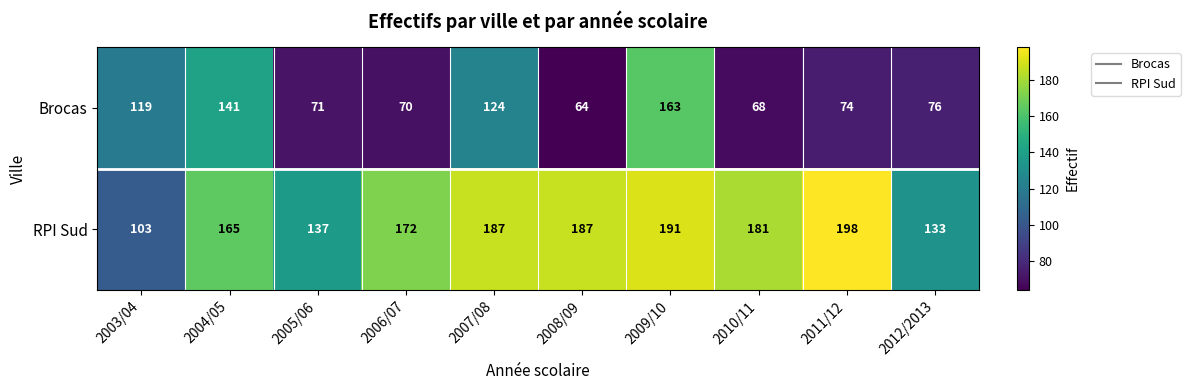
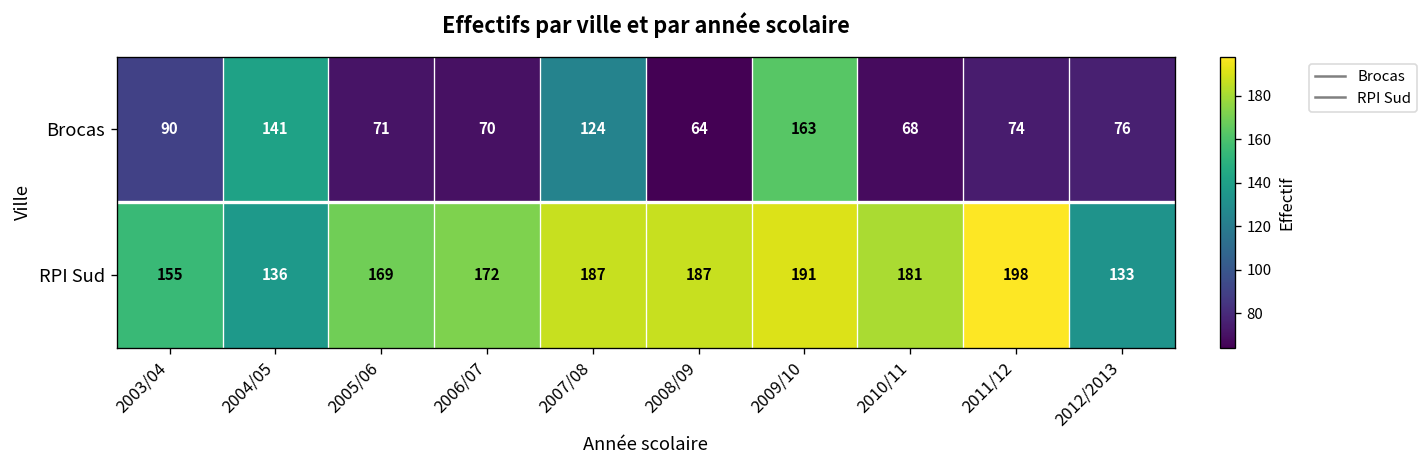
  {
    "Brocas": {
-     "2003/04": 119,
+     "2003/04": 90,
      "2004/05": 141,
      "2005/06": 71,
      "2006/07": 70,
      "2007/08": 124,
      "2008/09": 64,
      "2009/10": 163,
      "2010/11": 68,
      "2011/12": 74,
      "2012/2013": 76
    },
    "RPI Sud": {
-     "2003/04": 103,
-     "2004/05": 165,
-     "2005/06": 137,
+     "2003/04": 155,
+     "2004/05": 136,
+     "2005/06": 169,
      "2006/07": 172,
      "2007/08": 187,
      "2008/09": 187,
      "2009/10": 191,
      "2010/11": 181,
      "2011/12": 198,
      "2012/2013": 133
    }
  }
